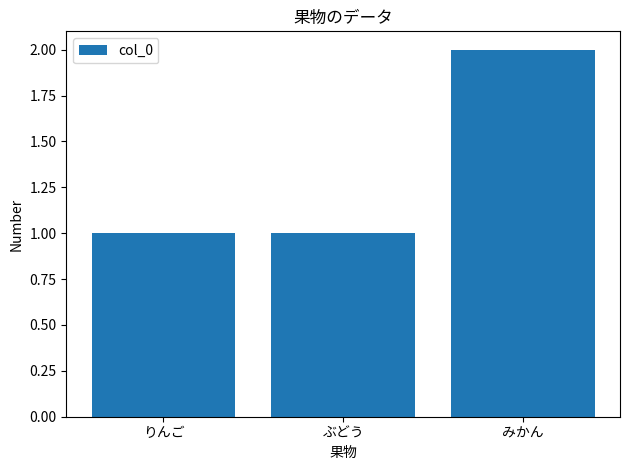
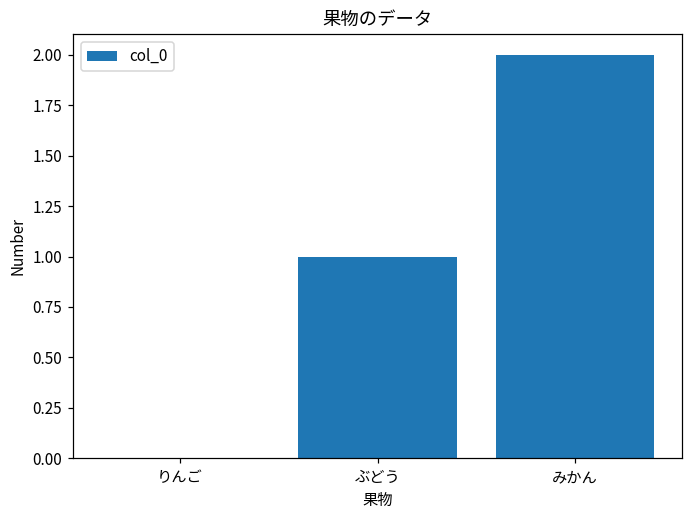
  {
-   "りんご": 1,
+   "りんご": 0,
    "ぶどう": 1,
    "みかん": 2
  }
